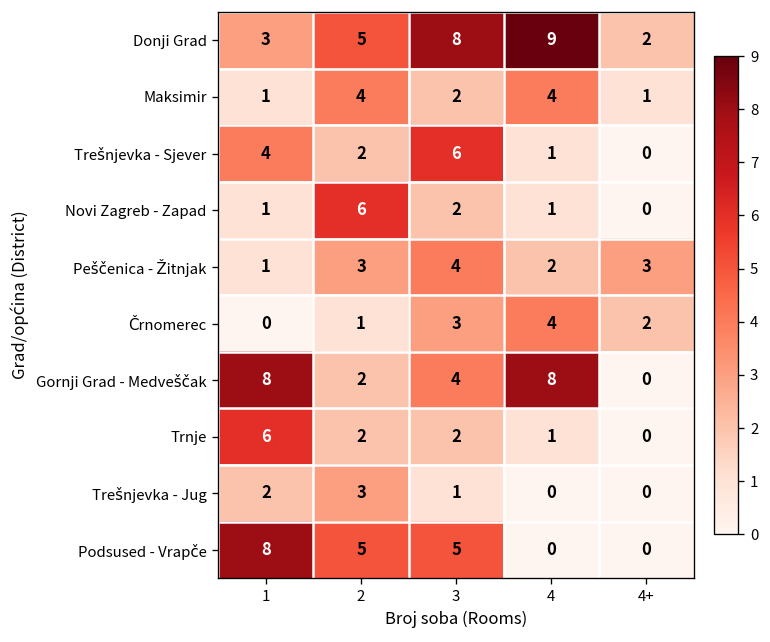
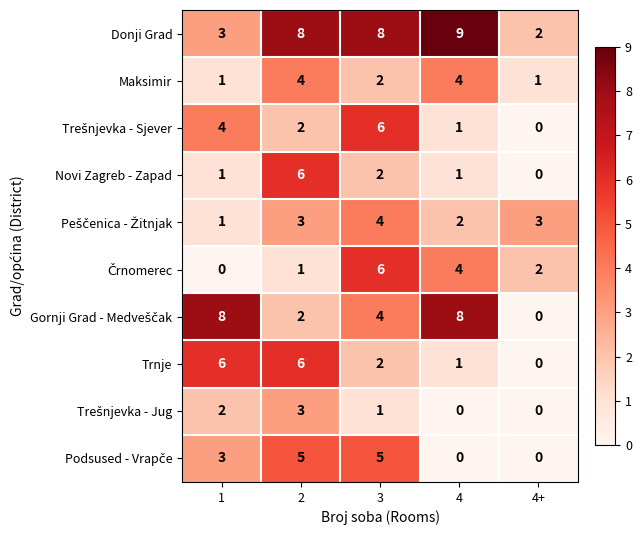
  {
    "Donji Grad": {
      "1": 3,
-     "2": 5,
+     "2": 8,
      "3": 8,
      "4": 9,
      "4+": 2
    },
    "Maksimir": {
      "1": 1,
      "2": 4,
      "3": 2,
      "4": 4,
      "4+": 1
    },
    "Trešnjevka - Sjever": {
      "1": 4,
      "2": 2,
      "3": 6,
      "4": 1,
      "4+": 0
    },
    "Novi Zagreb - Zapad": {
      "1": 1,
      "2": 6,
      "3": 2,
      "4": 1,
      "4+": 0
    },
    "Peščenica - Žitnjak": {
      "1": 1,
      "2": 3,
      "3": 4,
      "4": 2,
      "4+": 3
    },
    "Črnomerec": {
      "1": 0,
      "2": 1,
-     "3": 3,
+     "3": 6,
      "4": 4,
      "4+": 2
    },
    "Gornji Grad - Medveščak": {
      "1": 8,
      "2": 2,
      "3": 4,
      "4": 8,
      "4+": 0
    },
    "Trnje": {
      "1": 6,
-     "2": 2,
+     "2": 6,
      "3": 2,
      "4": 1,
      "4+": 0
    },
    "Trešnjevka - Jug": {
      "1": 2,
      "2": 3,
      "3": 1,
      "4": 0,
      "4+": 0
    },
    "Podsused - Vrapče": {
-     "1": 8,
+     "1": 3,
      "2": 5,
      "3": 5,
      "4": 0,
      "4+": 0
    }
  }
